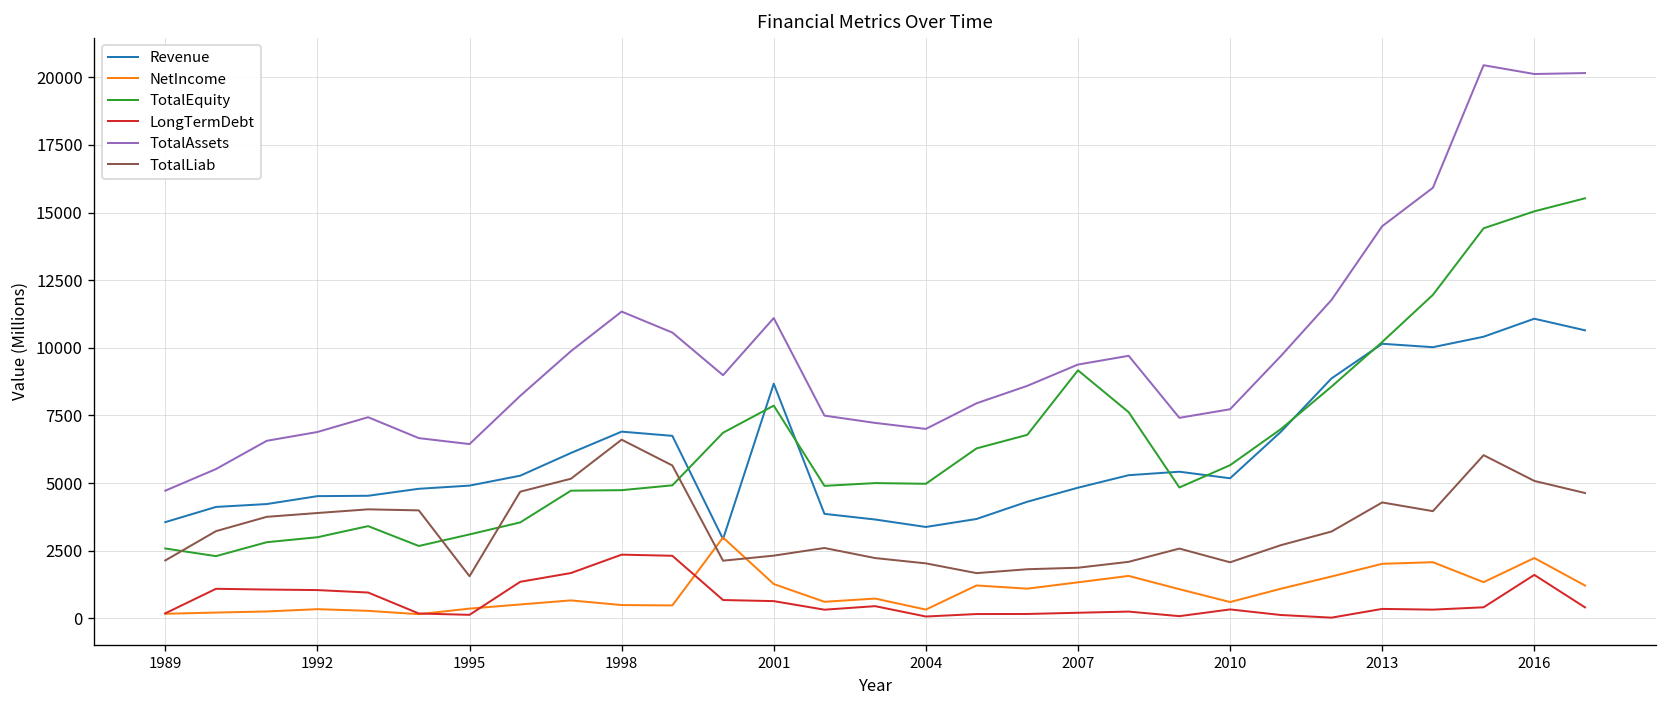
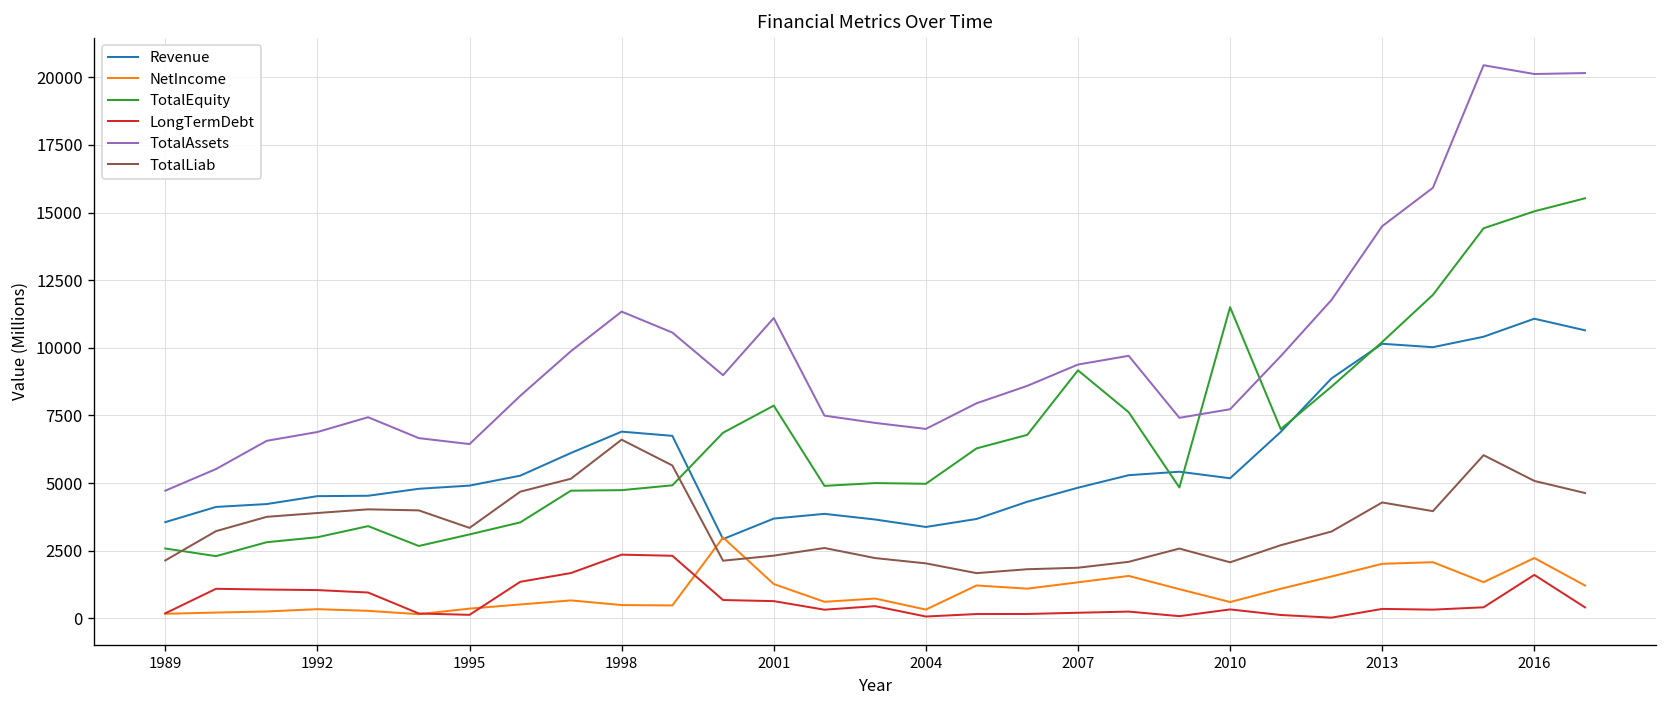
  {
    "Revenue": {
      "1989": 3600,
      "1992": 4500,
      "1995": 4900,
      "1998": 6900,
-     "2001": 8700,
+     "2001": 3700,
      "2004": 3400,
      "2007": 4800,
      "2010": 5200,
      "2016": 11100
    },
    "NetIncome": {
      "1992": 300,
      "1995": 400,
      "1998": 500,
      "2001": 1300,
      "2004": 300,
      "2007": 1300,
      "2010": 600,
      "2013": 2000,
      "2016": 2200
    },
    "TotalEquity": {
      "1989": 2600,
      "1992": 3000,
      "1995": 3100,
      "1998": 4700,
      "2001": 7900,
      "2004": 5000,
      "2007": 9200,
-     "2010": 5700,
+     "2010": 11500,
      "2016": 15000
    },
    "LongTermDebt": {
      "1992": 1000,
      "1995": 100,
      "1998": 2400,
      "2001": 600,
      "2004": 100,
      "2007": 200,
      "2010": 300,
      "2013": 300,
      "2016": 1600
    },
    "TotalAssets": {
      "1989": 4700,
      "1992": 6900,
      "1995": 6400,
      "1998": 11300,
      "2001": 11100,
      "2004": 7000,
      "2007": 9400,
      "2010": 7700,
      "2013": 14500,
      "2016": 20100
    },
    "TotalLiab": {
      "1989": 2100,
      "1992": 3900,
-     "1995": 1600,
+     "1995": 3300,
      "1998": 6600,
      "2001": 2300,
      "2004": 2000,
      "2007": 1900,
      "2010": 2100,
      "2013": 4300,
      "2016": 5100
    }
  }
